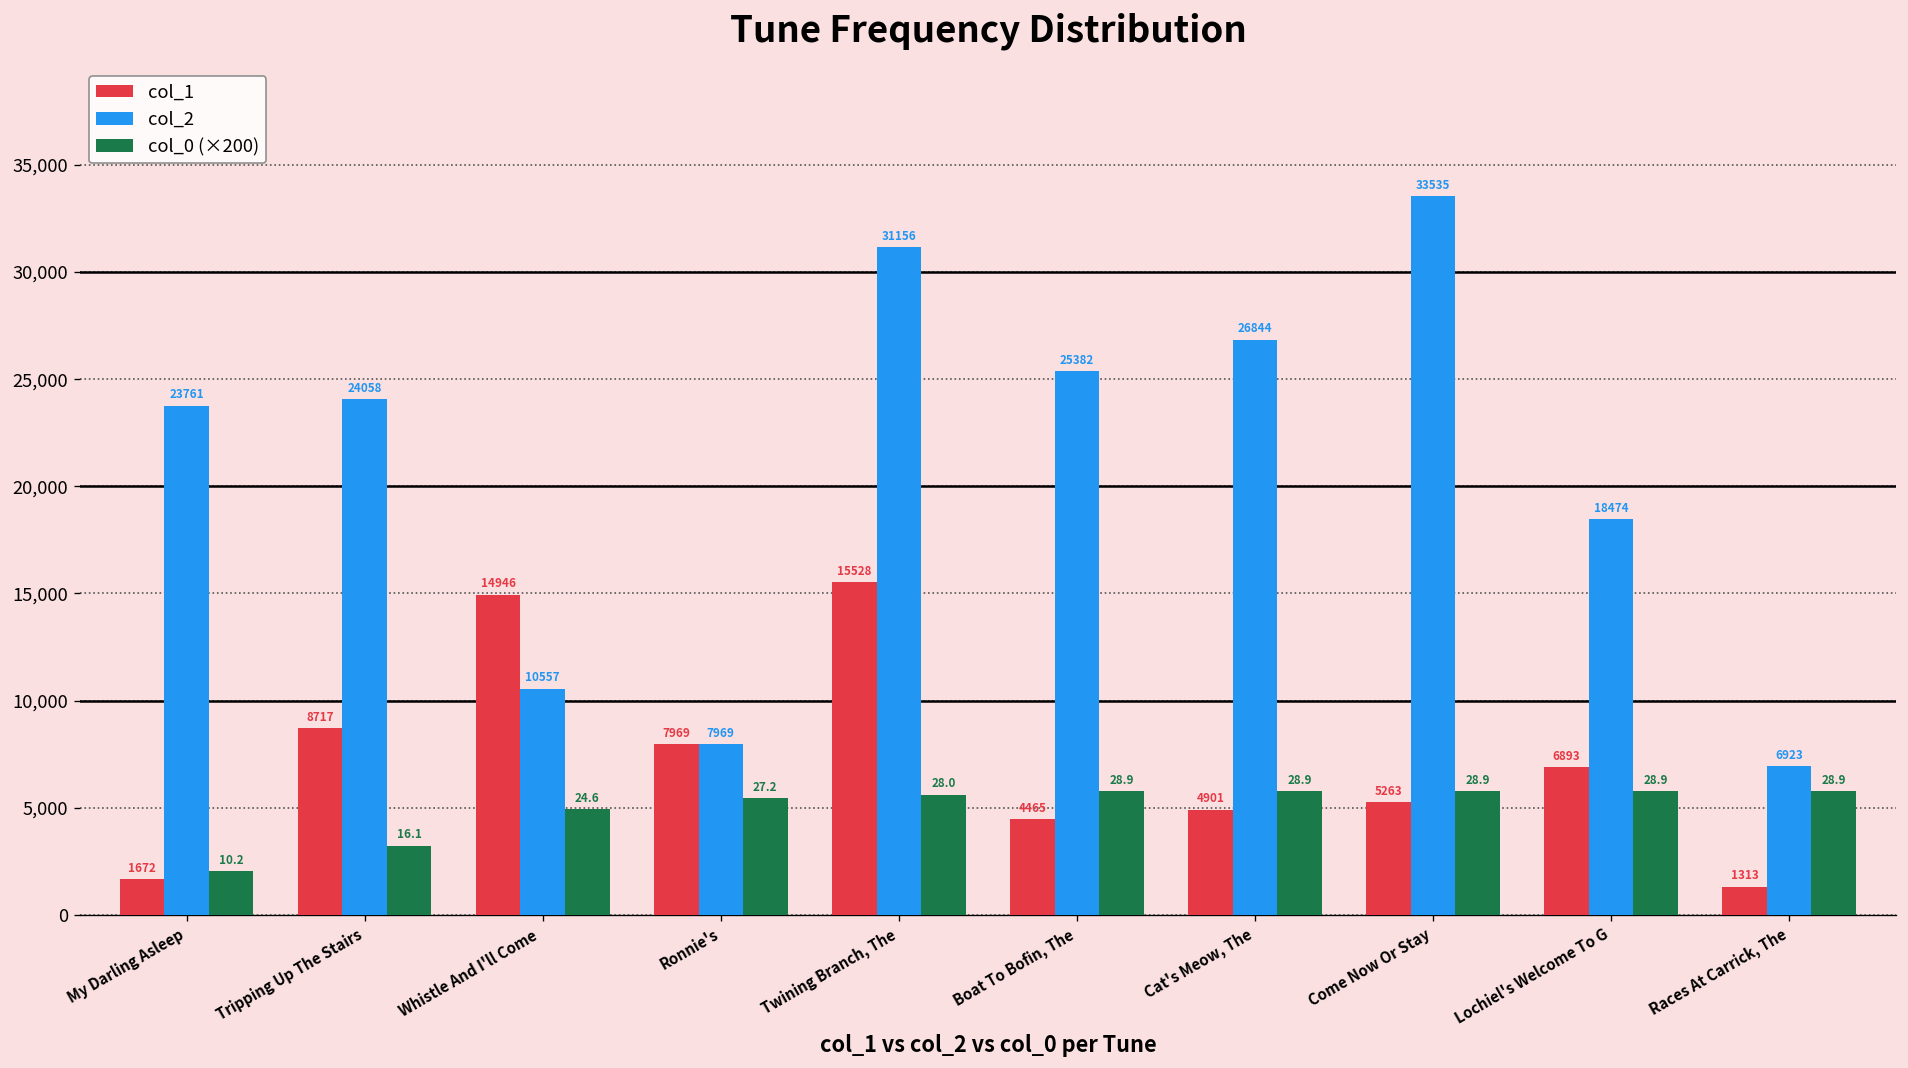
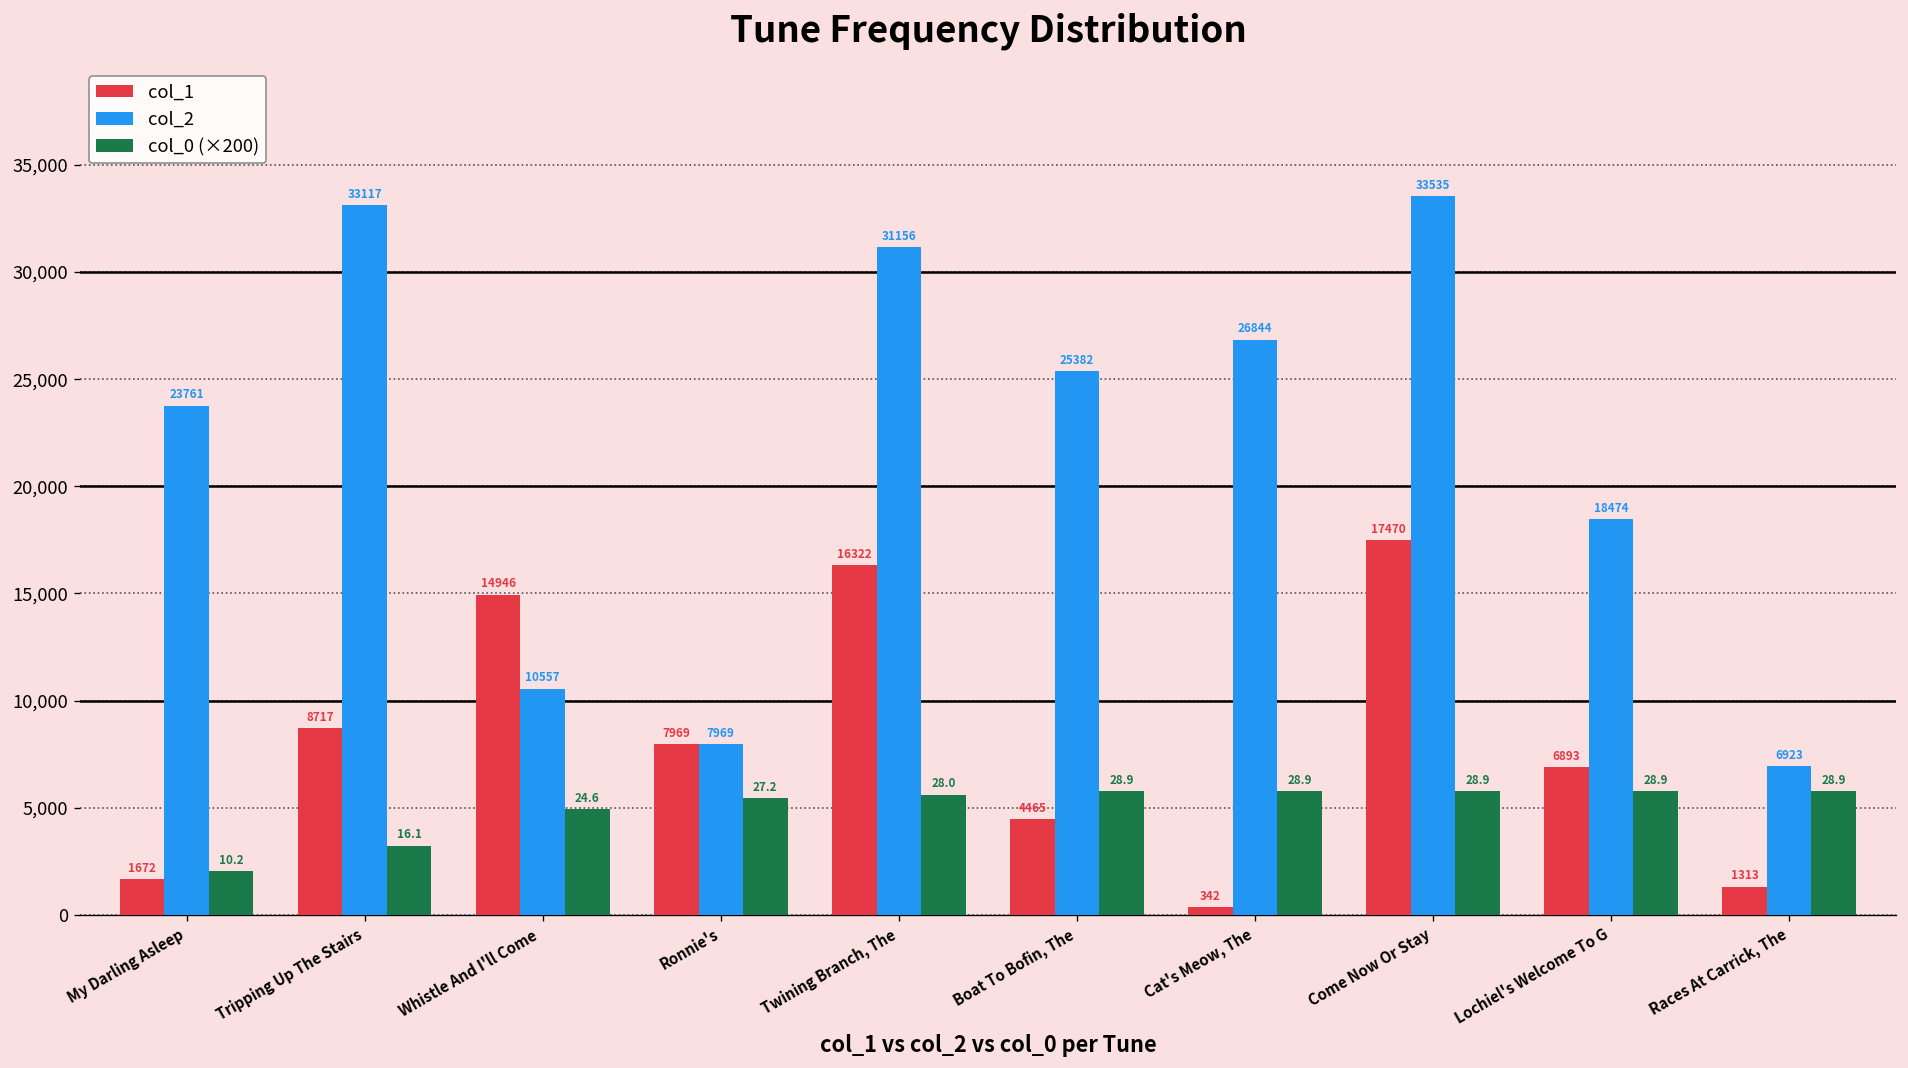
  {
    "col_1": {
      "My Darling Asleep": 1672,
      "Tripping Up The Stairs": 8717,
      "Whistle And I'll Come": 14946,
      "Ronnie's": 7969,
-     "Twining Branch, The": 15528,
+     "Twining Branch, The": 16322,
      "Boat To Bofin, The": 4465,
-     "Cat's Meow, The": 4901,
-     "Come Now Or Stay": 5263,
+     "Cat's Meow, The": 342,
+     "Come Now Or Stay": 17470,
      "Lochiel's Welcome To G": 6893,
      "Races At Carrick, The": 1313
    },
    "col_2": {
      "My Darling Asleep": 23761,
-     "Tripping Up The Stairs": 24058,
+     "Tripping Up The Stairs": 33117,
      "Whistle And I'll Come": 10557,
      "Ronnie's": 7969,
      "Twining Branch, The": 31156,
      "Boat To Bofin, The": 25382,
      "Cat's Meow, The": 26844,
      "Come Now Or Stay": 33535,
      "Lochiel's Welcome To G": 18474,
      "Races At Carrick, The": 6923
    }
  }
